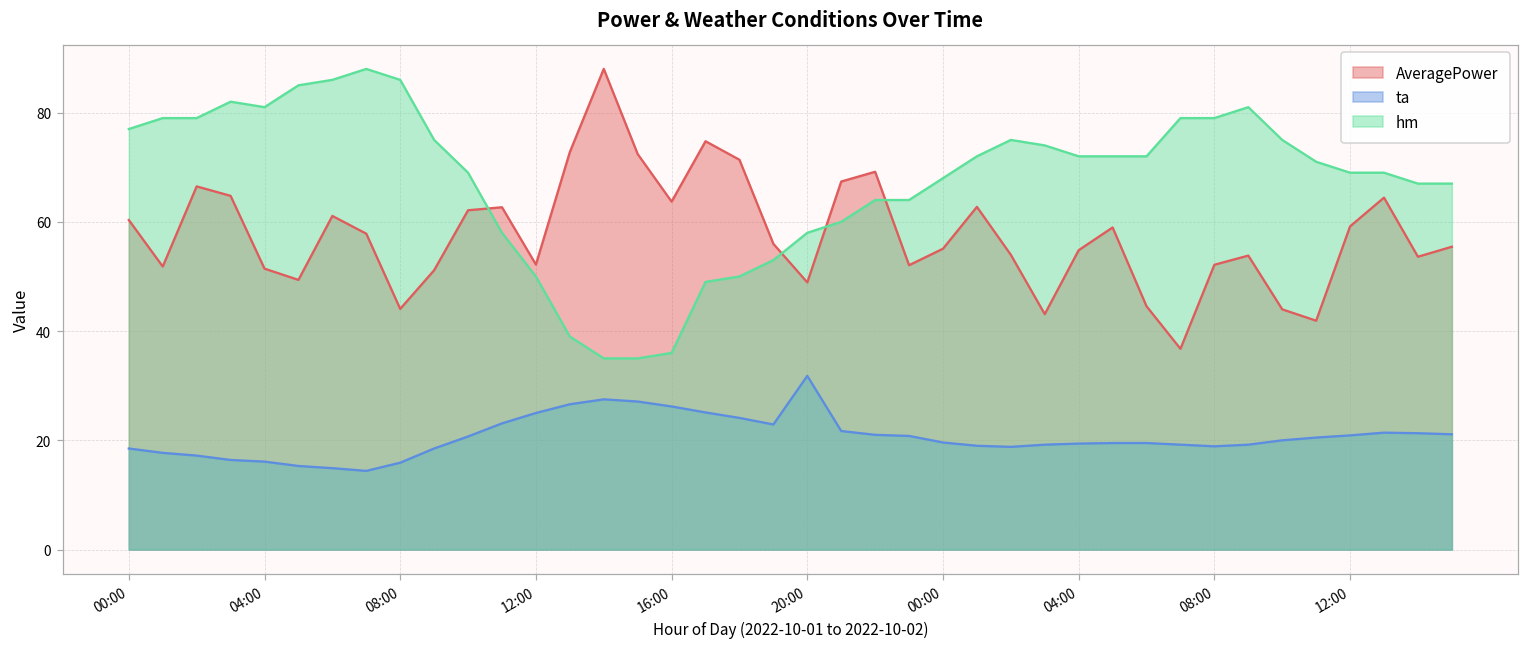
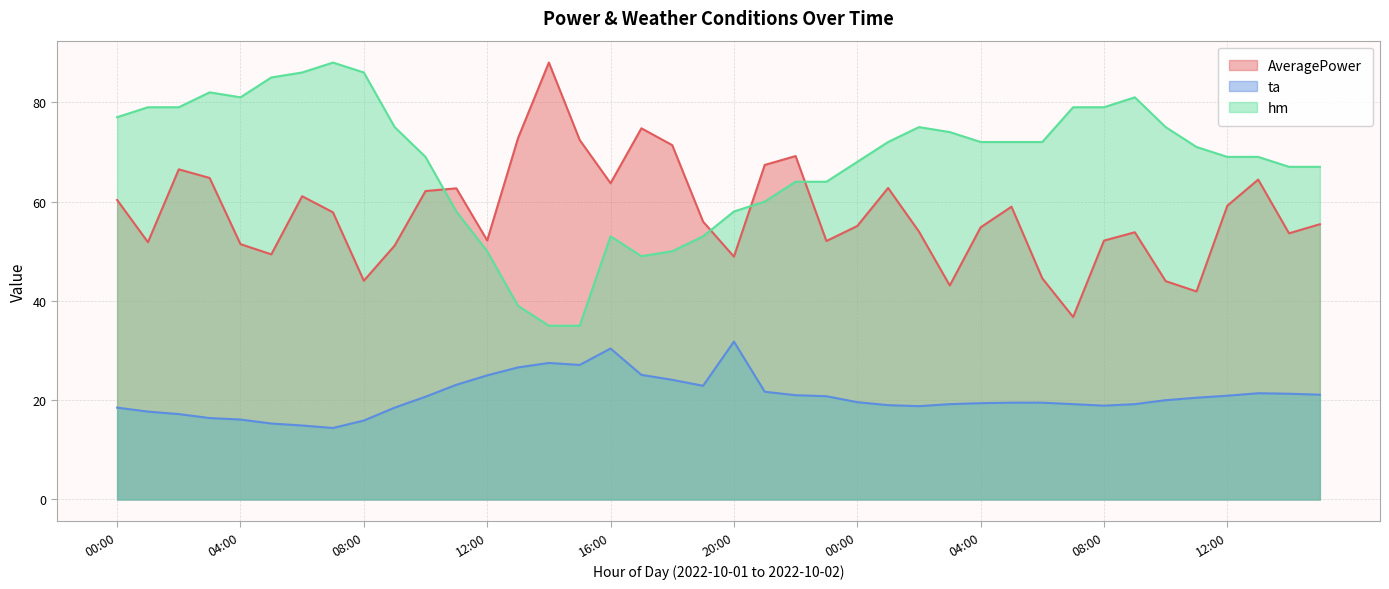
  {
    "AveragePower": {
      "16:00": 64,
      "20:00": 49
    },
    "ta": {
-     "16:00": 26,
+     "16:00": 30,
      "20:00": 32
    },
    "hm": {
-     "16:00": 36,
+     "16:00": 53,
      "20:00": 58
    }
  }
